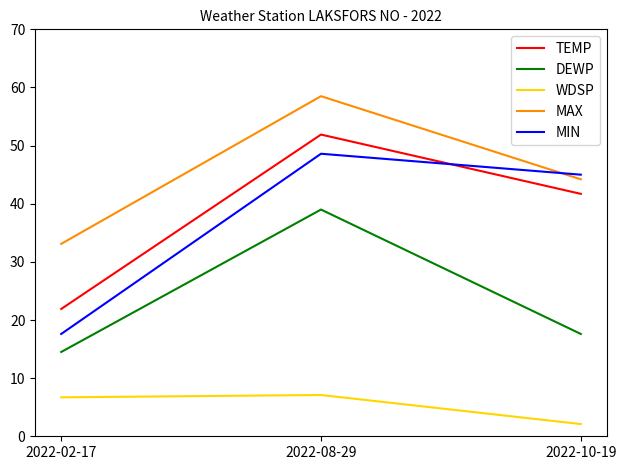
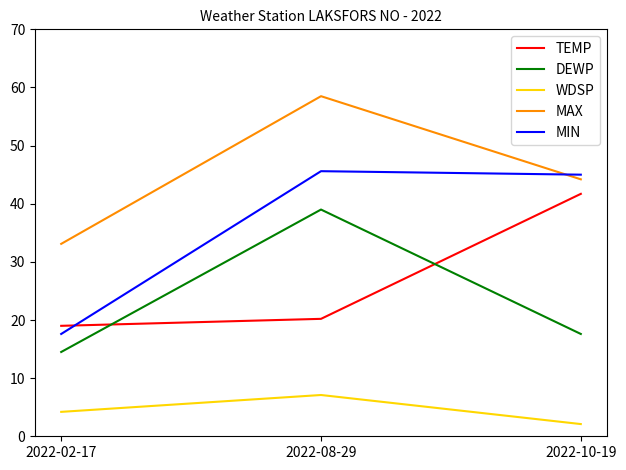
  {
    "TEMP": {
-     "2022-02-17": 22,
-     "2022-08-29": 52,
+     "2022-02-17": 19,
+     "2022-08-29": 20,
      "2022-10-19": 42
    },
    "DEWP": {
      "2022-02-17": 15,
      "2022-08-29": 39,
      "2022-10-19": 18
    },
    "WDSP": {
-     "2022-02-17": 7,
+     "2022-02-17": 4,
      "2022-08-29": 7,
      "2022-10-19": 2
    },
    "MAX": {
      "2022-02-17": 33,
      "2022-08-29": 59,
      "2022-10-19": 44
    },
    "MIN": {
      "2022-02-17": 18,
-     "2022-08-29": 49,
+     "2022-08-29": 46,
      "2022-10-19": 45
    }
  }
